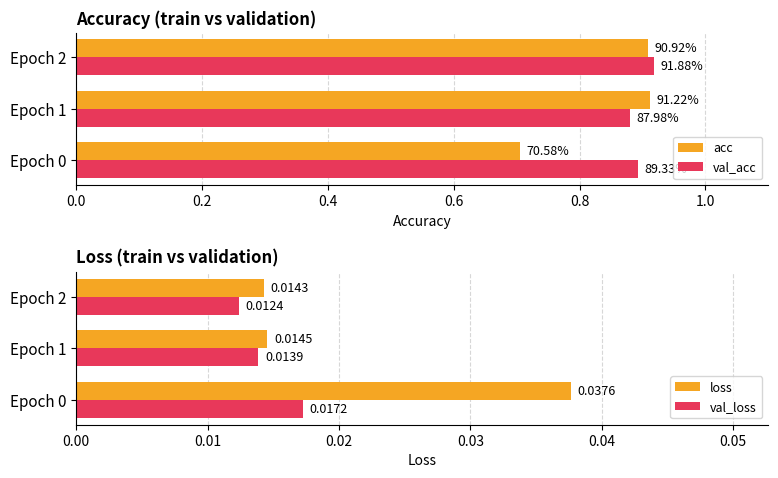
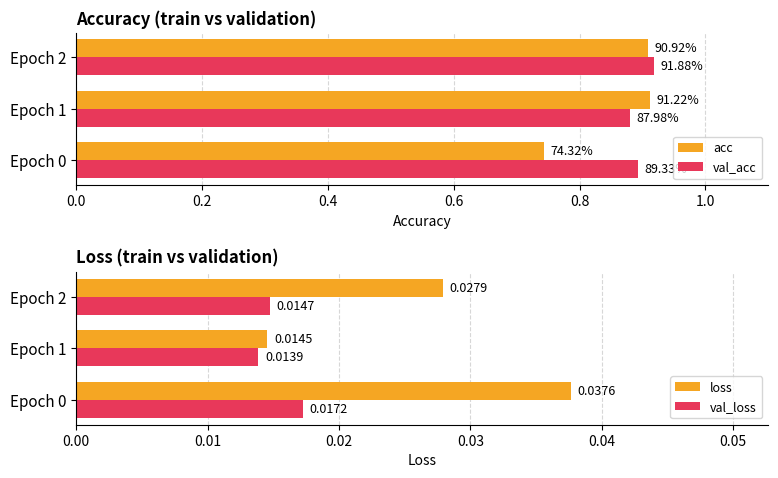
  {
    "Accuracy (train vs validation)": {
      "acc": {
        "Epoch 2": "90.92%",
        "Epoch 1": "91.22%",
-       "Epoch 0": "70.58%"
+       "Epoch 0": "74.32%"
      },
      "val_acc": {
        "Epoch 2": "91.88%",
        "Epoch 1": "87.98%"
      }
    },
    "Loss (train vs validation)": {
      "loss": {
-       "Epoch 2": "0.0143",
+       "Epoch 2": "0.0279",
        "Epoch 1": "0.0145",
        "Epoch 0": "0.0376"
      },
      "val_loss": {
-       "Epoch 2": "0.0124",
+       "Epoch 2": "0.0147",
        "Epoch 1": "0.0139",
        "Epoch 0": "0.0172"
      }
    }
  }
